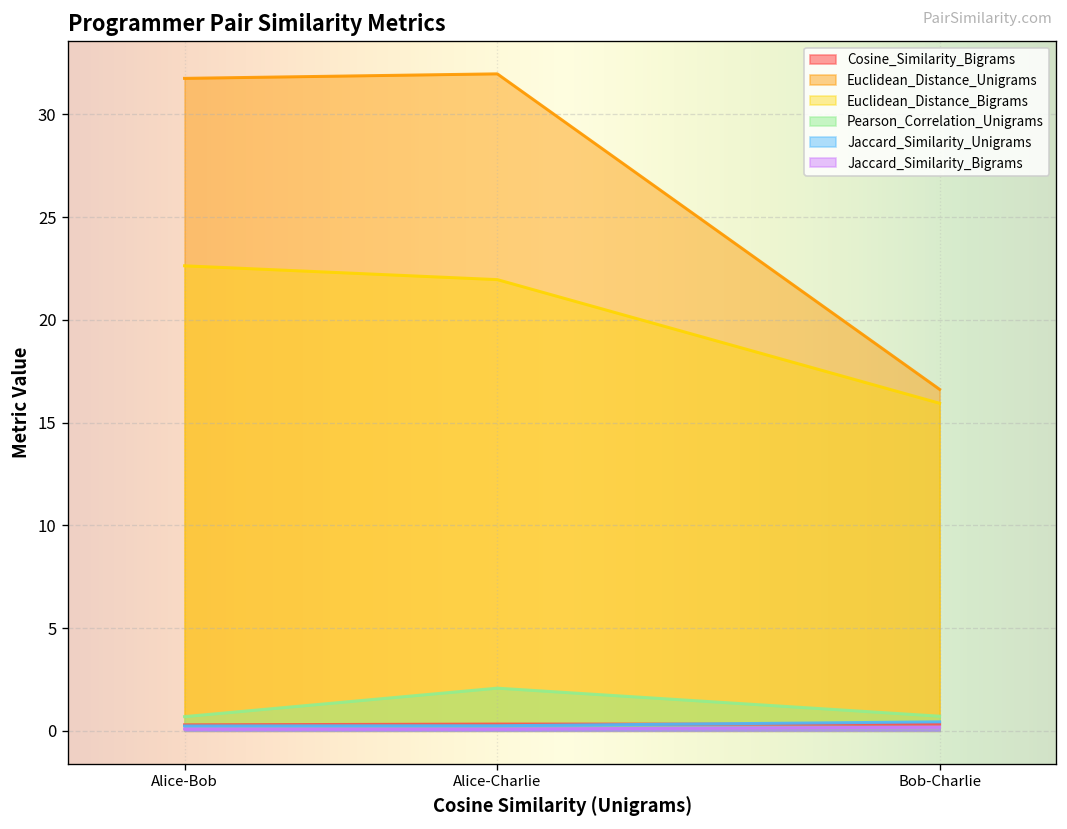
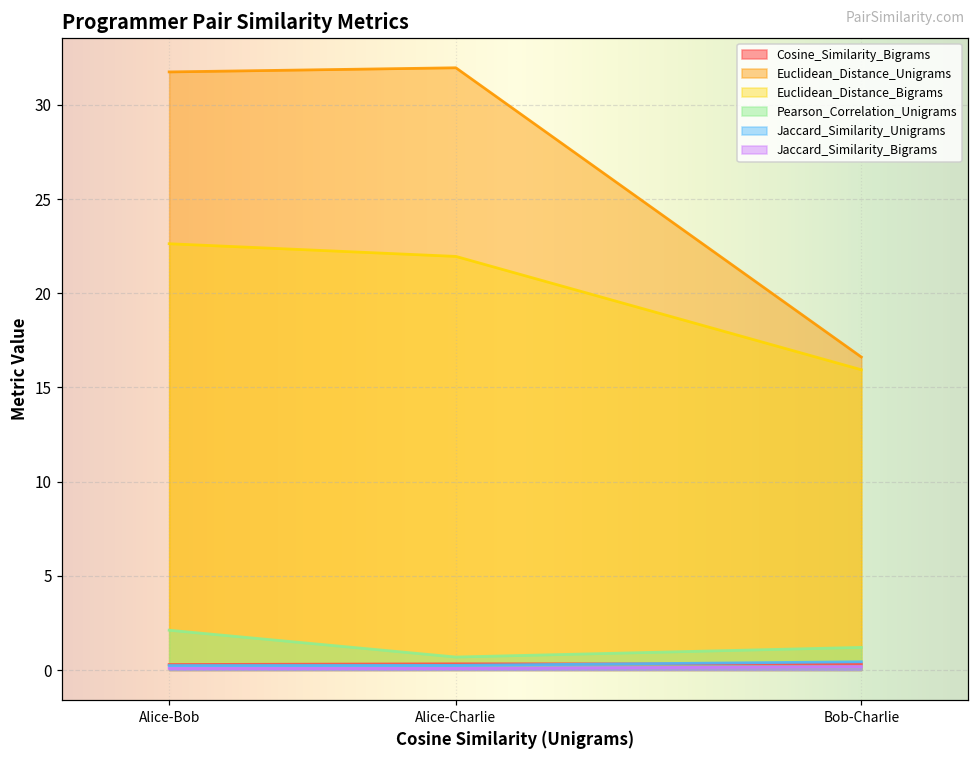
  {
    "Pearson_Correlation_Unigrams": {
-     "Alice-Bob": 0.7,
-     "Alice-Charlie": 2.1,
-     "Bob-Charlie": 0.7
+     "Alice-Bob": 2.1,
+     "Alice-Charlie": 0.7,
+     "Bob-Charlie": 1.2
    },
    "Jaccard_Similarity_Bigrams": {
      "Alice-Charlie": 0.1
    }
  }
